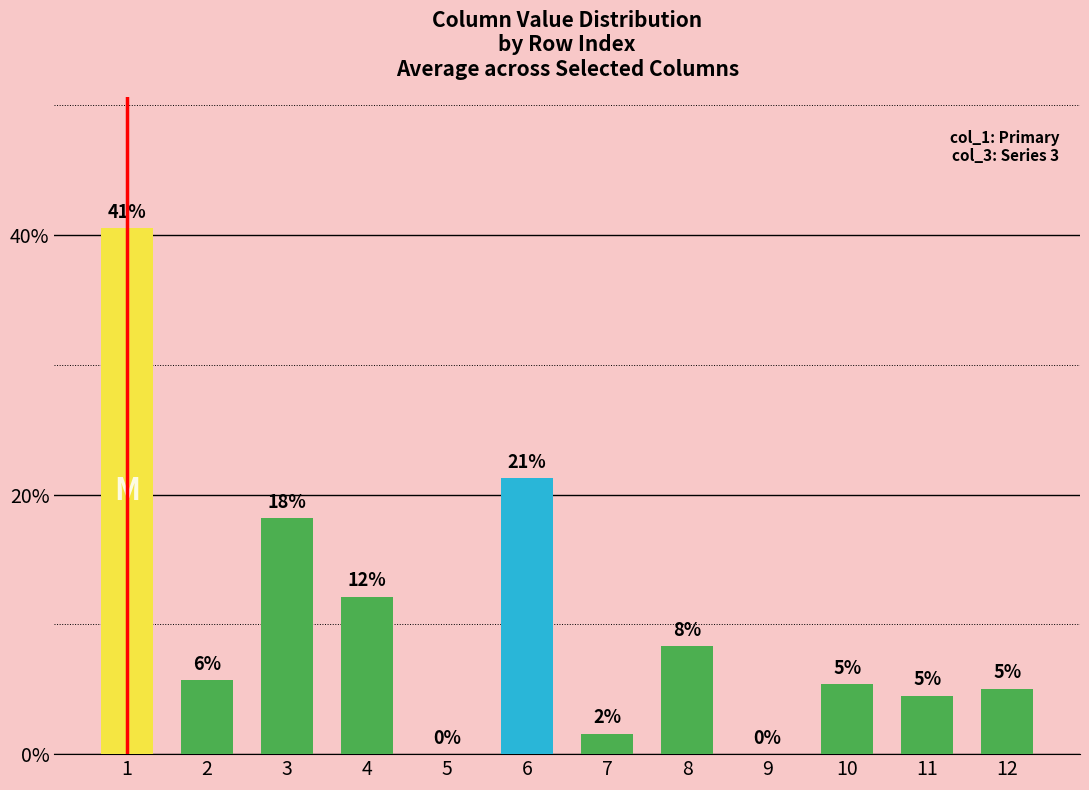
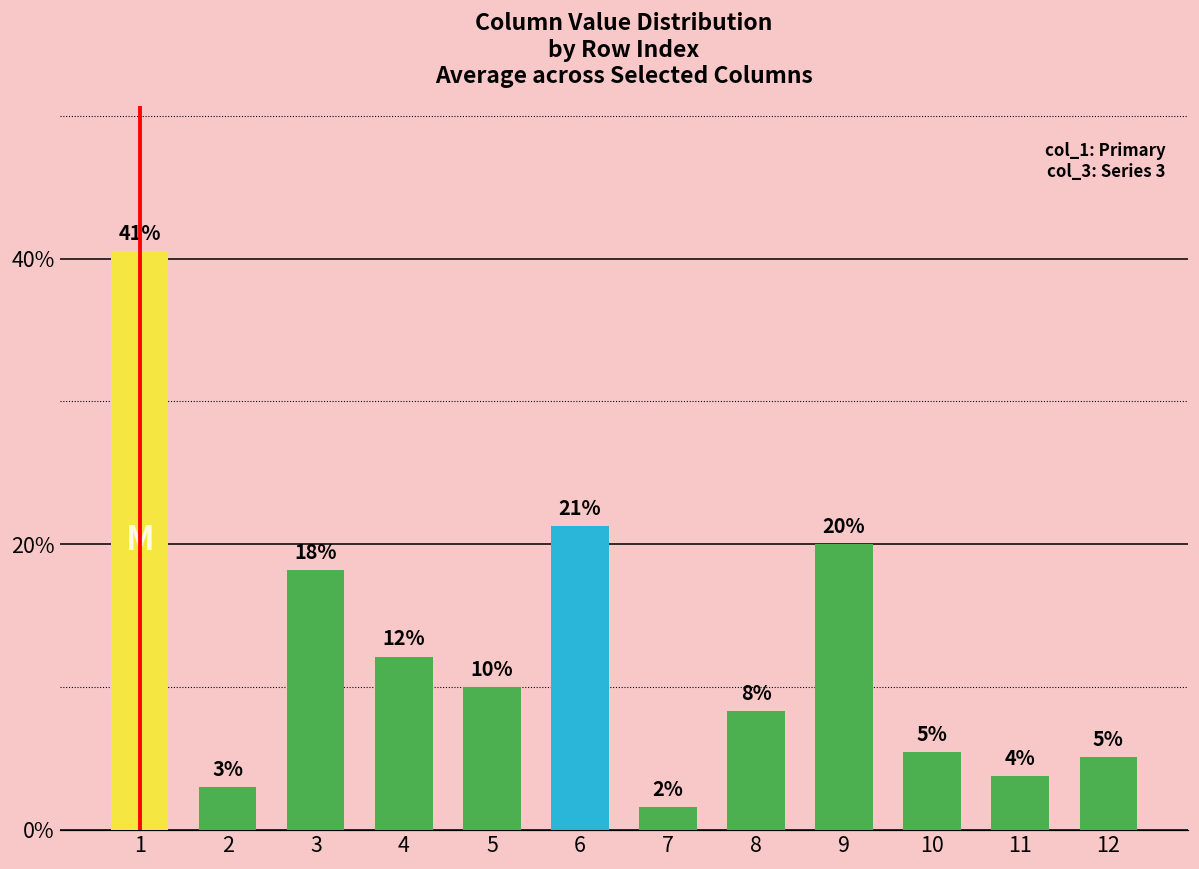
  {
    "1": "41%",
-   "2": "6%",
+   "2": "3%",
    "3": "18%",
    "4": "12%",
-   "5": "0%",
+   "5": "10%",
    "6": "21%",
    "7": "2%",
    "8": "8%",
-   "9": "0%",
+   "9": "20%",
    "10": "5%",
-   "11": "5%",
+   "11": "4%",
    "12": "5%"
  }
